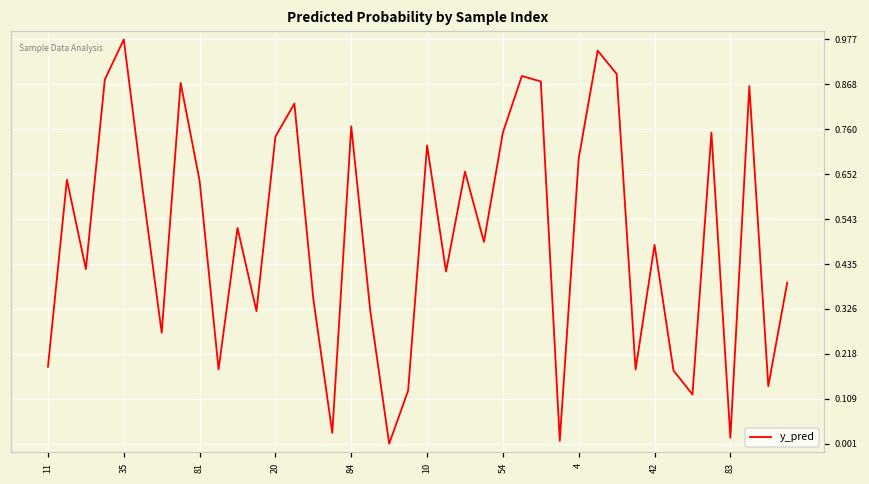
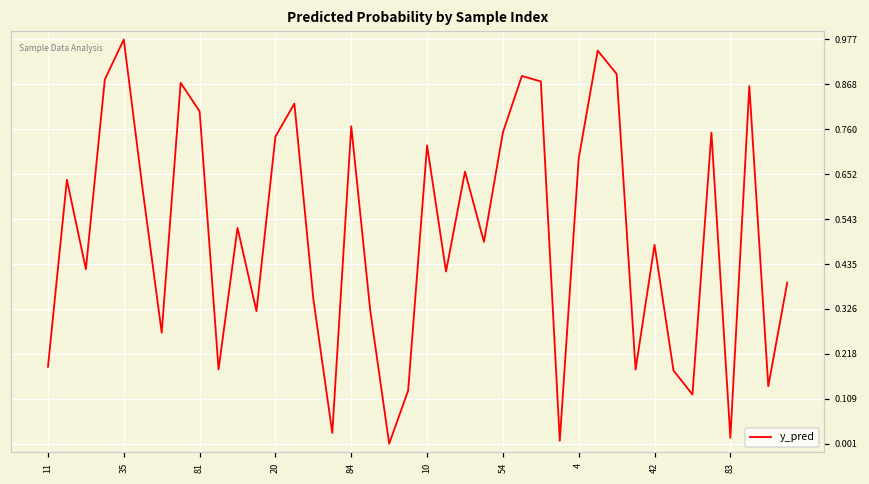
  {
    "11": 0.19,
    "35": 0.98,
-   "81": 0.64,
+   "81": 0.80,
    "20": 0.74,
    "84": 0.77,
    "10": 0.72,
    "54": 0.75,
    "4": 0.69,
    "42": 0.48,
    "83": 0.01
  }
